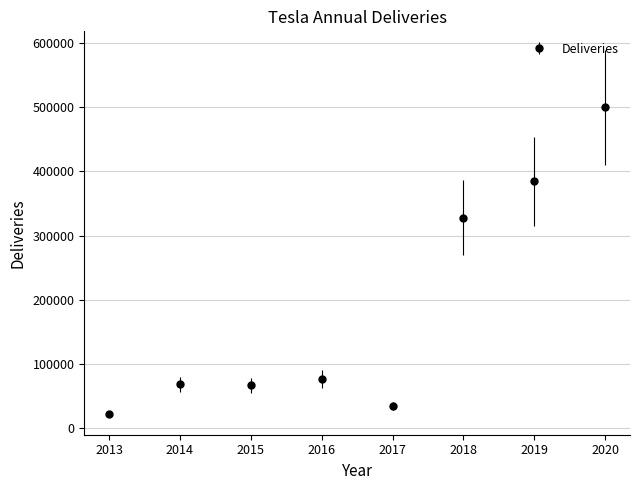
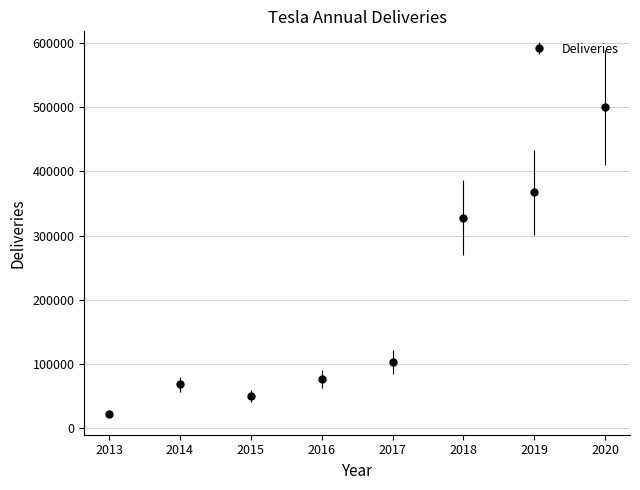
  {
    "2013": 20000,
    "2014": 70000,
-   "2015": 70000,
+   "2015": 50000,
    "2016": 80000,
-   "2017": 30000,
+   "2017": 100000,
    "2018": 330000,
-   "2019": 380000,
+   "2019": 370000,
    "2020": 500000
  }
